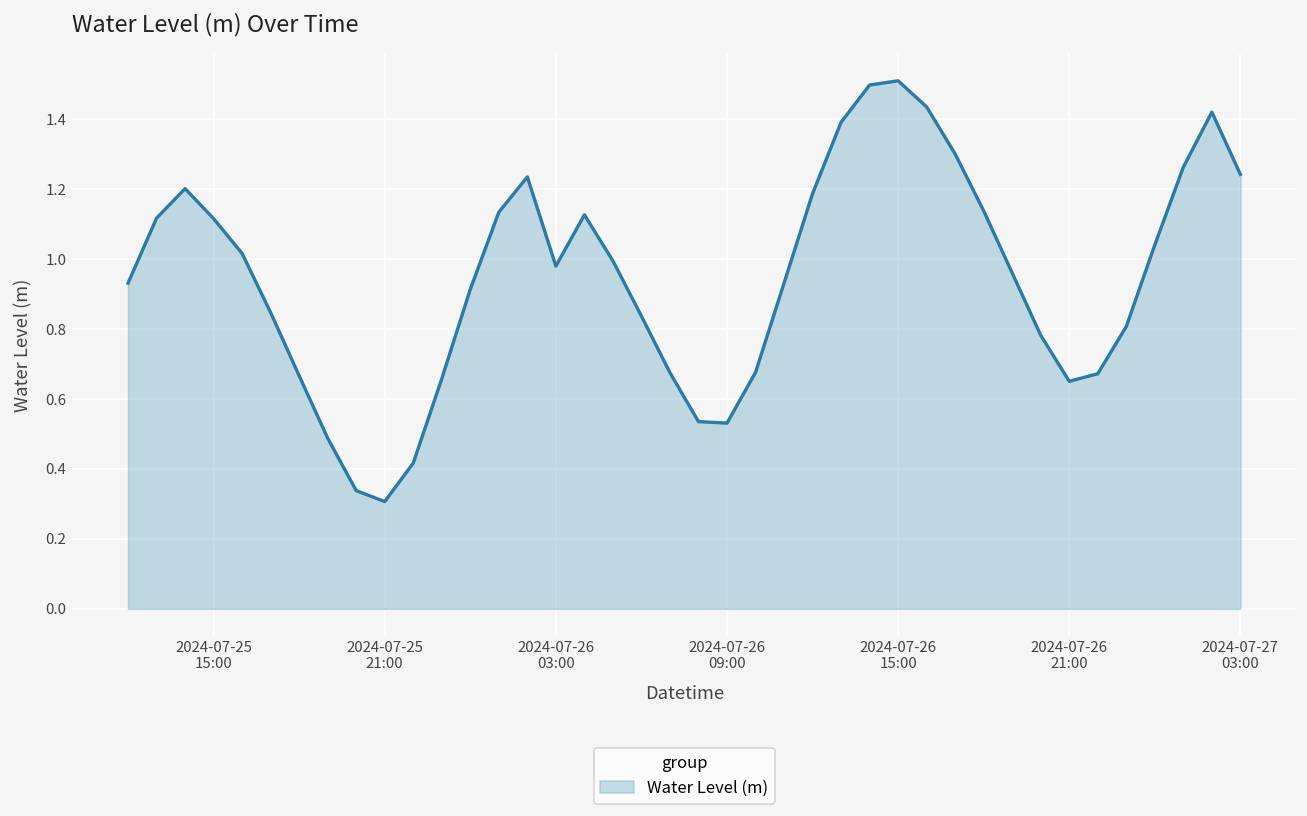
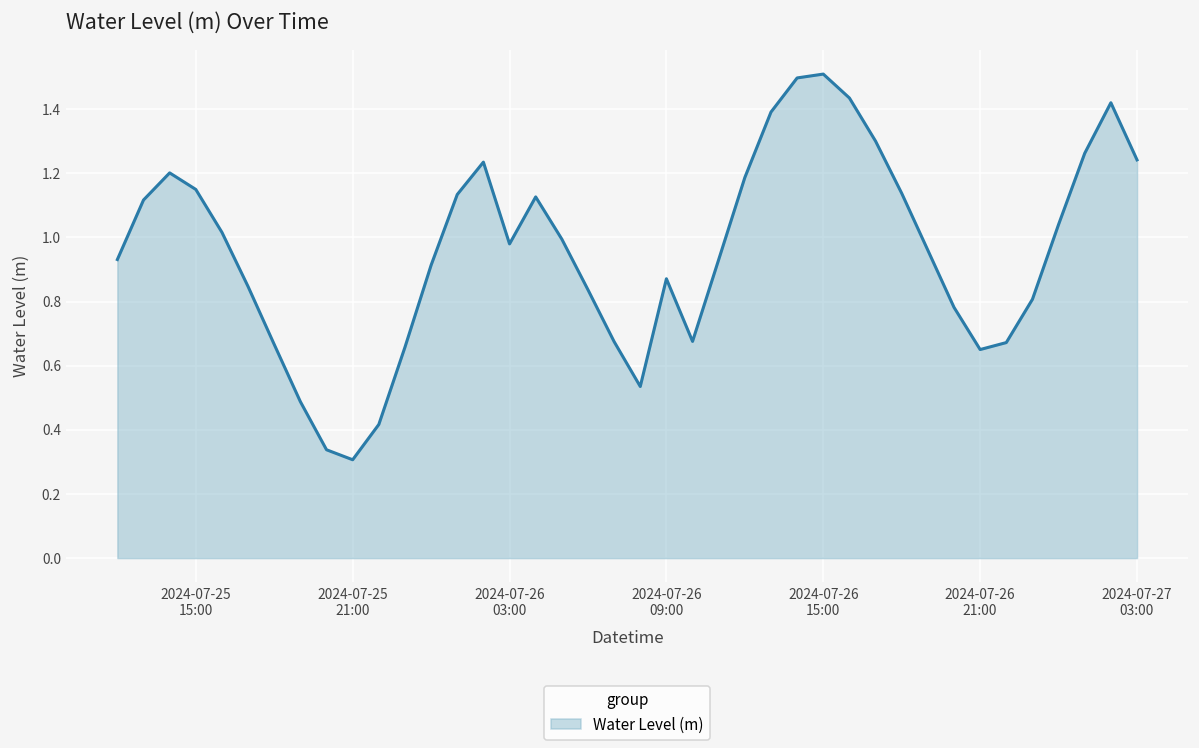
  {
-   "2024-07-25 15:00": 1.12,
+   "2024-07-25 15:00": 1.15,
    "2024-07-25 21:00": 0.31,
    "2024-07-26 03:00": 0.98,
-   "2024-07-26 09:00": 0.53,
+   "2024-07-26 09:00": 0.87,
    "2024-07-26 15:00": 1.51,
    "2024-07-26 21:00": 0.65,
    "2024-07-27 03:00": 1.24
  }
